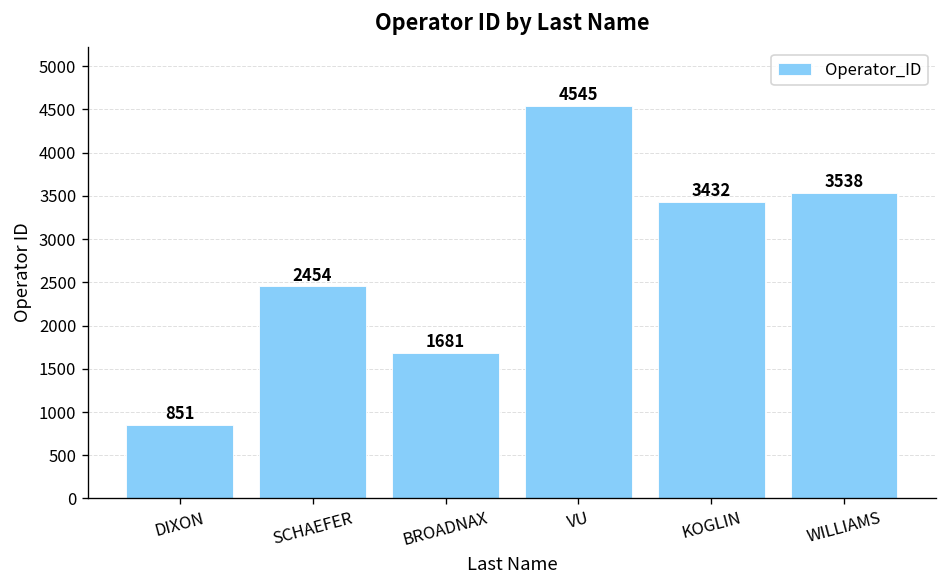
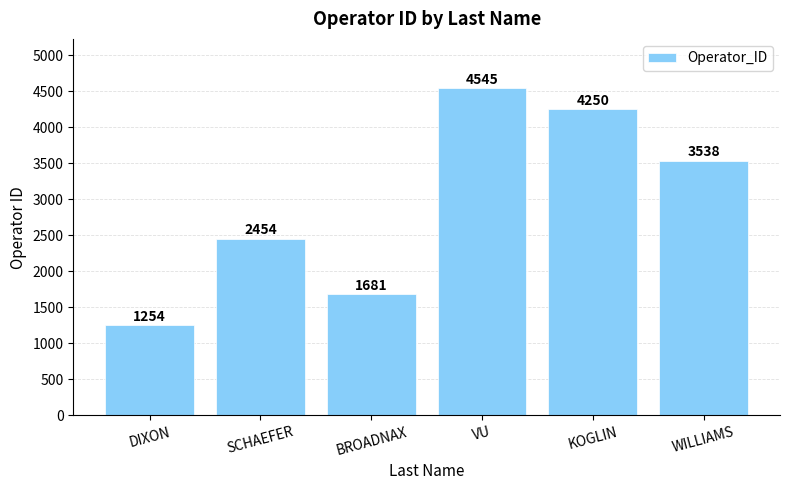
  {
-   "DIXON": 851,
+   "DIXON": 1254,
    "SCHAEFER": 2454,
    "BROADNAX": 1681,
    "VU": 4545,
-   "KOGLIN": 3432,
+   "KOGLIN": 4250,
    "WILLIAMS": 3538
  }
